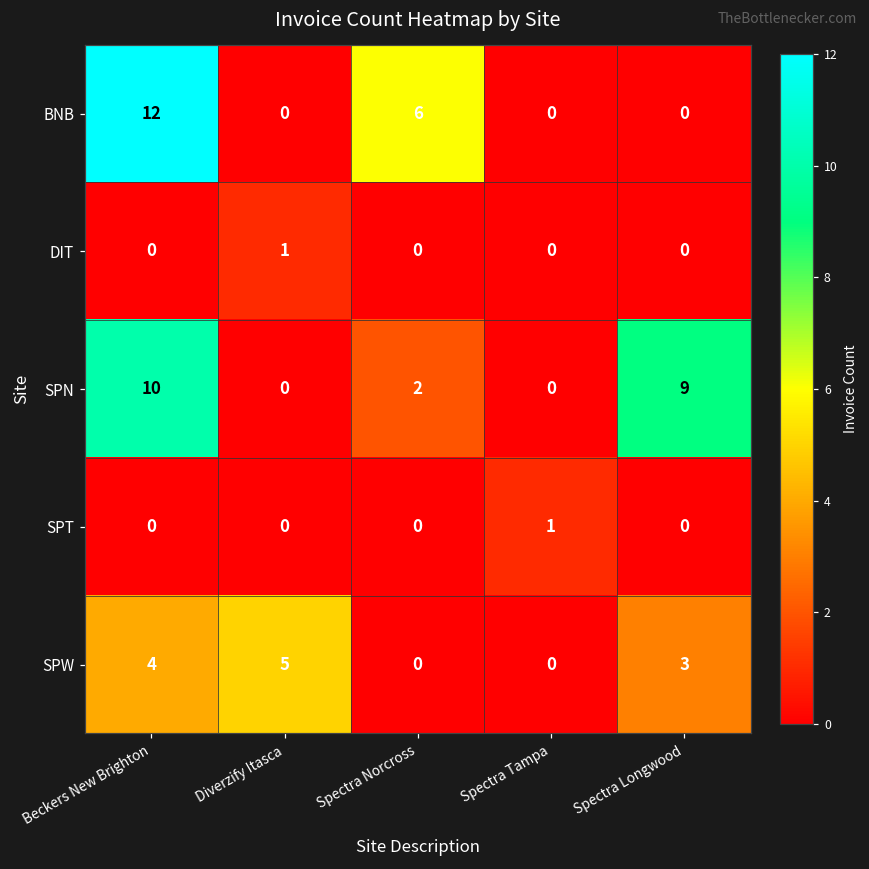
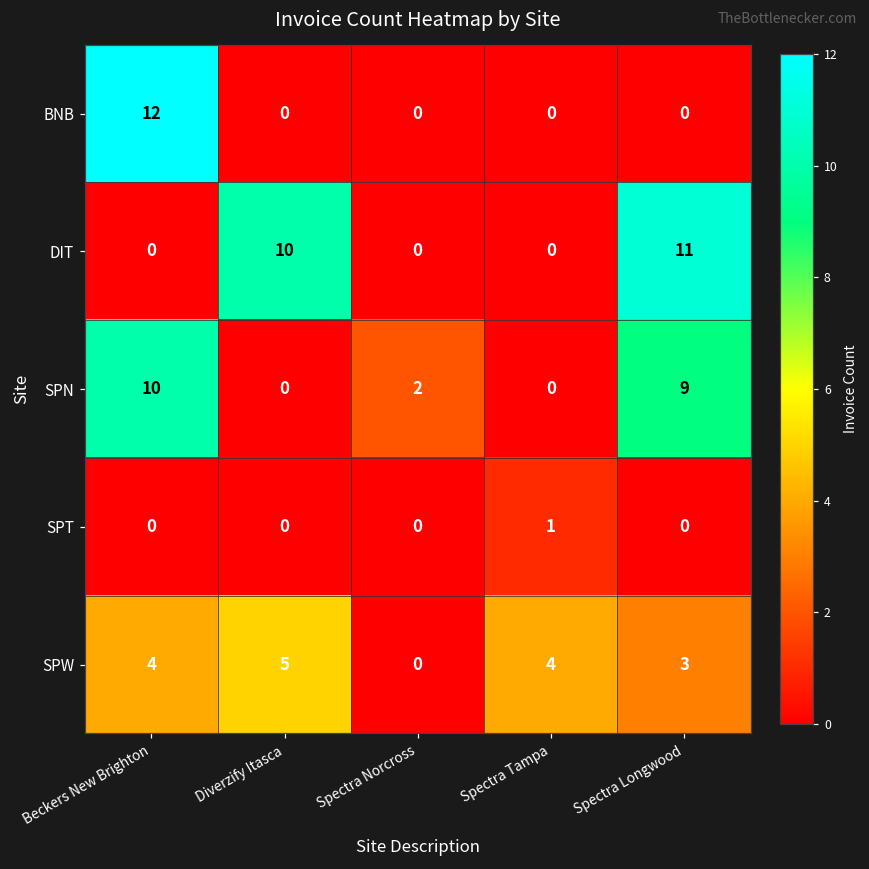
  {
    "BNB": {
      "Beckers New Brighton": 12,
      "Diverzify Itasca": 0,
-     "Spectra Norcross": 6,
+     "Spectra Norcross": 0,
      "Spectra Tampa": 0,
      "Spectra Longwood": 0
    },
    "DIT": {
      "Beckers New Brighton": 0,
-     "Diverzify Itasca": 1,
+     "Diverzify Itasca": 10,
      "Spectra Norcross": 0,
      "Spectra Tampa": 0,
-     "Spectra Longwood": 0
+     "Spectra Longwood": 11
    },
    "SPN": {
      "Beckers New Brighton": 10,
      "Diverzify Itasca": 0,
      "Spectra Norcross": 2,
      "Spectra Tampa": 0,
      "Spectra Longwood": 9
    },
    "SPT": {
      "Beckers New Brighton": 0,
      "Diverzify Itasca": 0,
      "Spectra Norcross": 0,
      "Spectra Tampa": 1,
      "Spectra Longwood": 0
    },
    "SPW": {
      "Beckers New Brighton": 4,
      "Diverzify Itasca": 5,
      "Spectra Norcross": 0,
-     "Spectra Tampa": 0,
+     "Spectra Tampa": 4,
      "Spectra Longwood": 3
    }
  }
